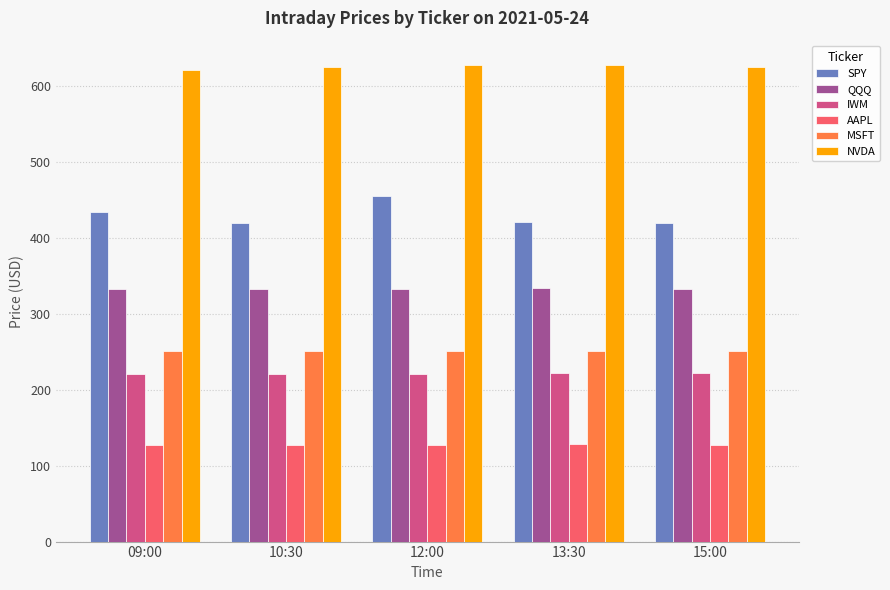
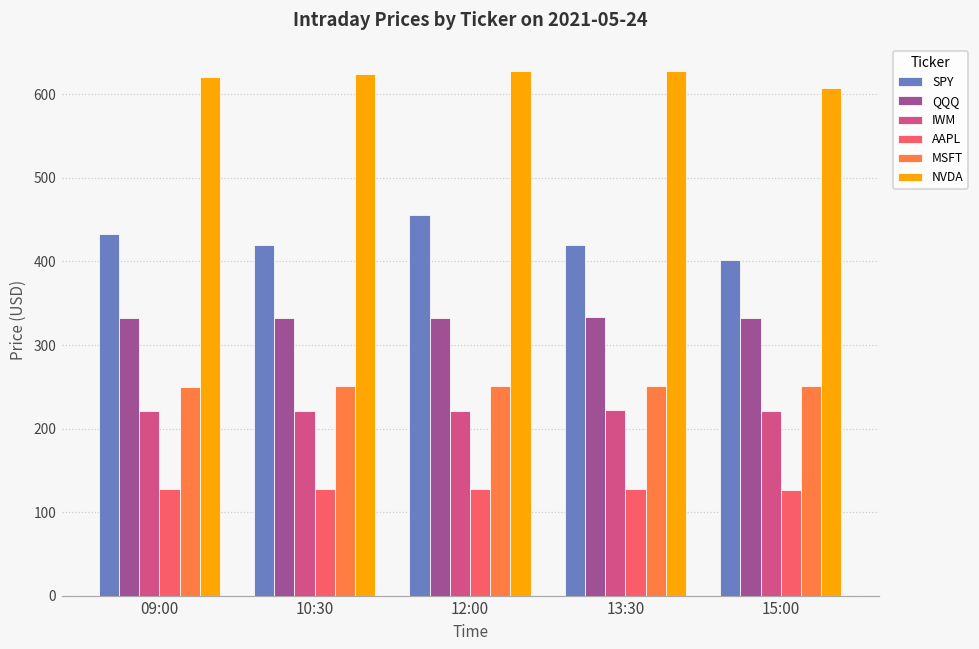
  {
    "SPY": {
      "09:00": 430,
      "10:30": 420,
      "12:00": 460,
      "13:30": 420,
-     "15:00": 420
+     "15:00": 400
    },
    "NVDA": {
      "09:00": 620,
      "10:30": 620,
      "12:00": 630,
      "13:30": 630,
-     "15:00": 620
+     "15:00": 610
    }
  }
